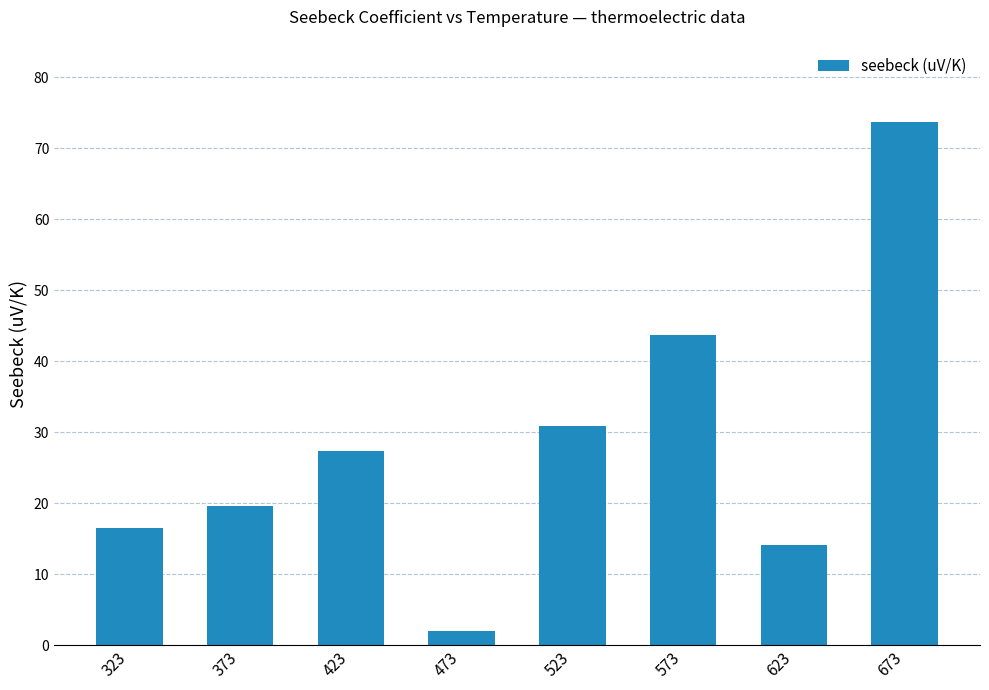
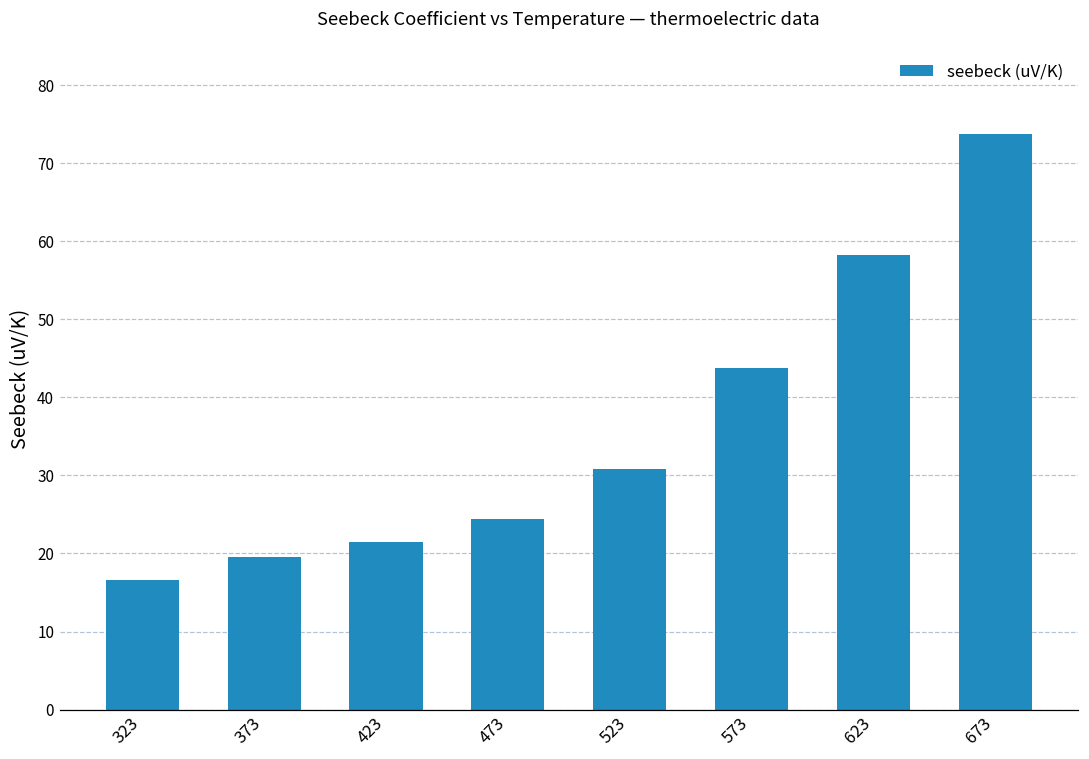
  {
    "323": 17,
    "373": 20,
-   "423": 27,
-   "473": 2,
+   "423": 21,
+   "473": 24,
    "523": 31,
    "573": 44,
-   "623": 14,
+   "623": 58,
    "673": 74
  }
